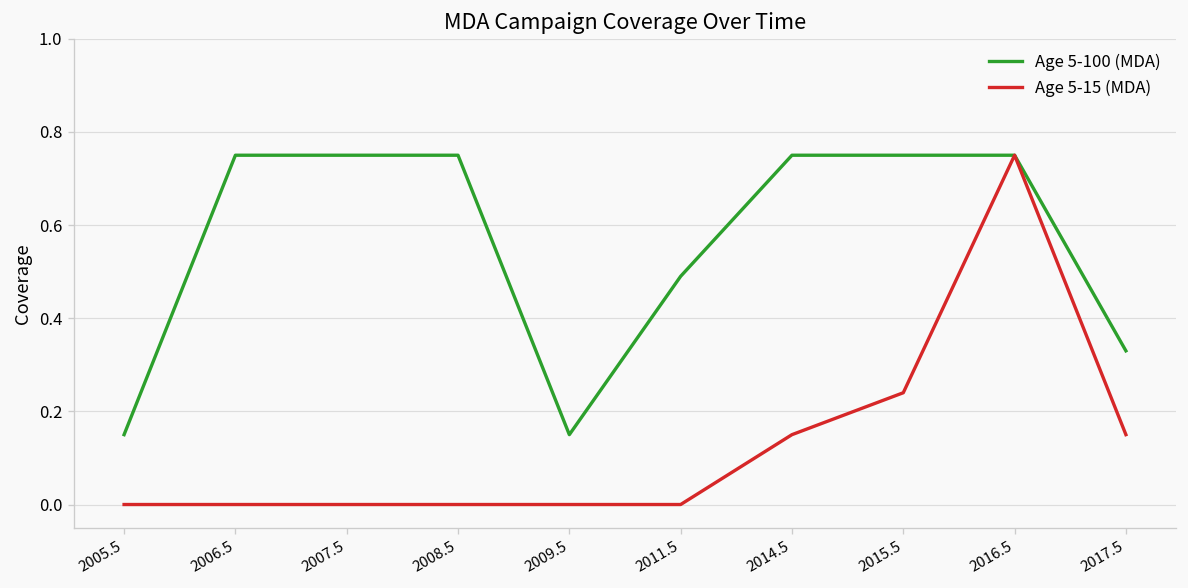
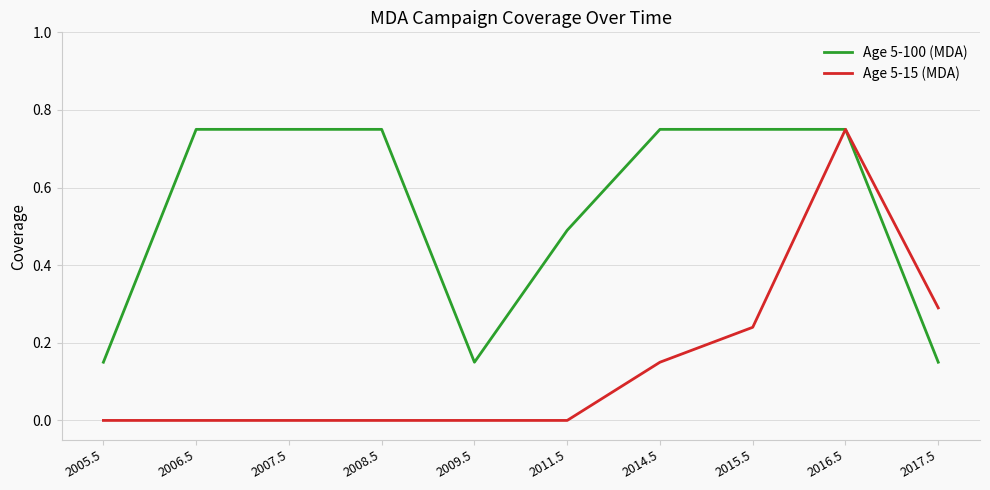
  {
    "Age 5-100 (MDA)": {
      "2005.5": 0.15,
      "2006.5": 0.75,
      "2007.5": 0.75,
      "2008.5": 0.75,
      "2009.5": 0.15,
      "2011.5": 0.49,
      "2014.5": 0.75,
      "2015.5": 0.75,
-     "2017.5": 0.33
+     "2017.5": 0.15
    },
    "Age 5-15 (MDA)": {
      "2005.5": 0.00,
      "2006.5": 0.00,
      "2007.5": 0.00,
      "2008.5": 0.00,
      "2009.5": 0.00,
      "2011.5": 0.00,
      "2014.5": 0.15,
      "2015.5": 0.24,
-     "2017.5": 0.15
+     "2017.5": 0.29
    }
  }
